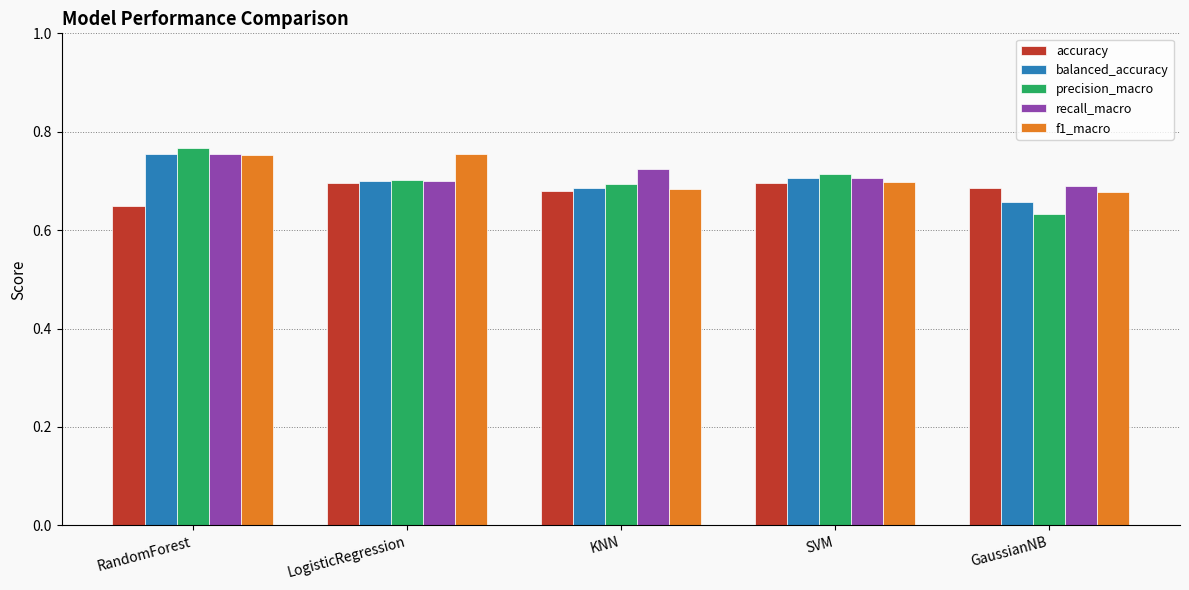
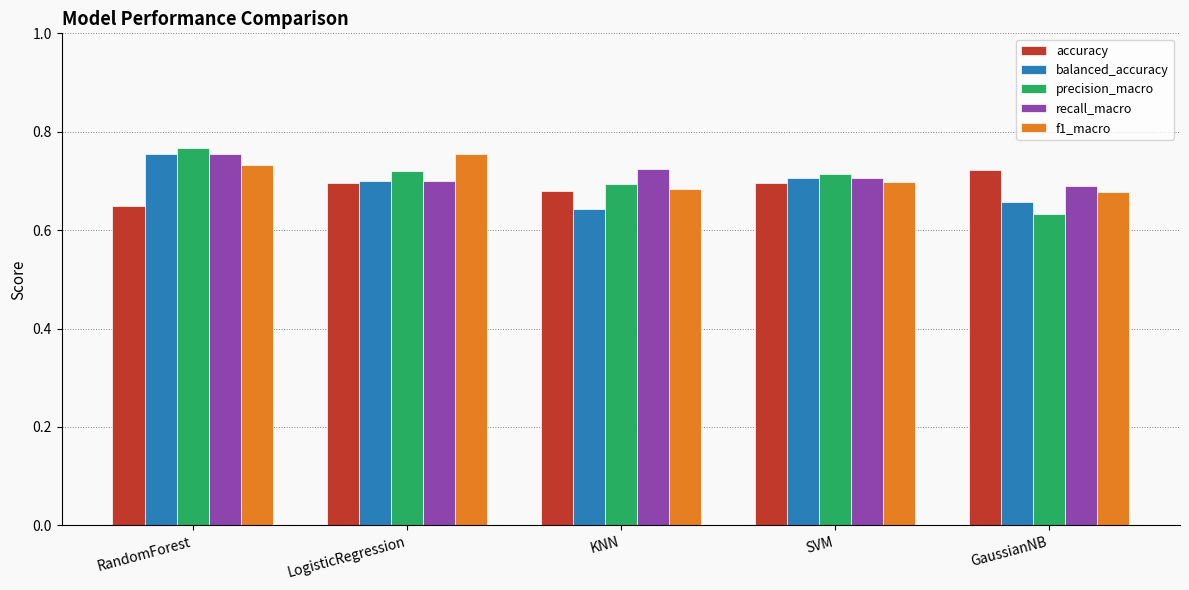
  {
    "accuracy": {
      "RandomForest": 0.65,
      "LogisticRegression": 0.70,
      "KNN": 0.68,
      "SVM": 0.70,
-     "GaussianNB": 0.68
+     "GaussianNB": 0.72
    },
    "balanced_accuracy": {
      "RandomForest": 0.76,
      "LogisticRegression": 0.70,
-     "KNN": 0.68,
+     "KNN": 0.64,
      "SVM": 0.71,
      "GaussianNB": 0.66
    },
    "precision_macro": {
      "RandomForest": 0.77,
-     "LogisticRegression": 0.70,
+     "LogisticRegression": 0.72,
      "KNN": 0.69,
      "SVM": 0.71,
      "GaussianNB": 0.63
    },
    "recall_macro": {
      "RandomForest": 0.76,
      "LogisticRegression": 0.70,
      "KNN": 0.72,
      "SVM": 0.71,
      "GaussianNB": 0.69
    },
    "f1_macro": {
-     "RandomForest": 0.75,
+     "RandomForest": 0.73,
      "LogisticRegression": 0.75,
      "KNN": 0.68,
      "SVM": 0.70,
      "GaussianNB": 0.68
    }
  }
